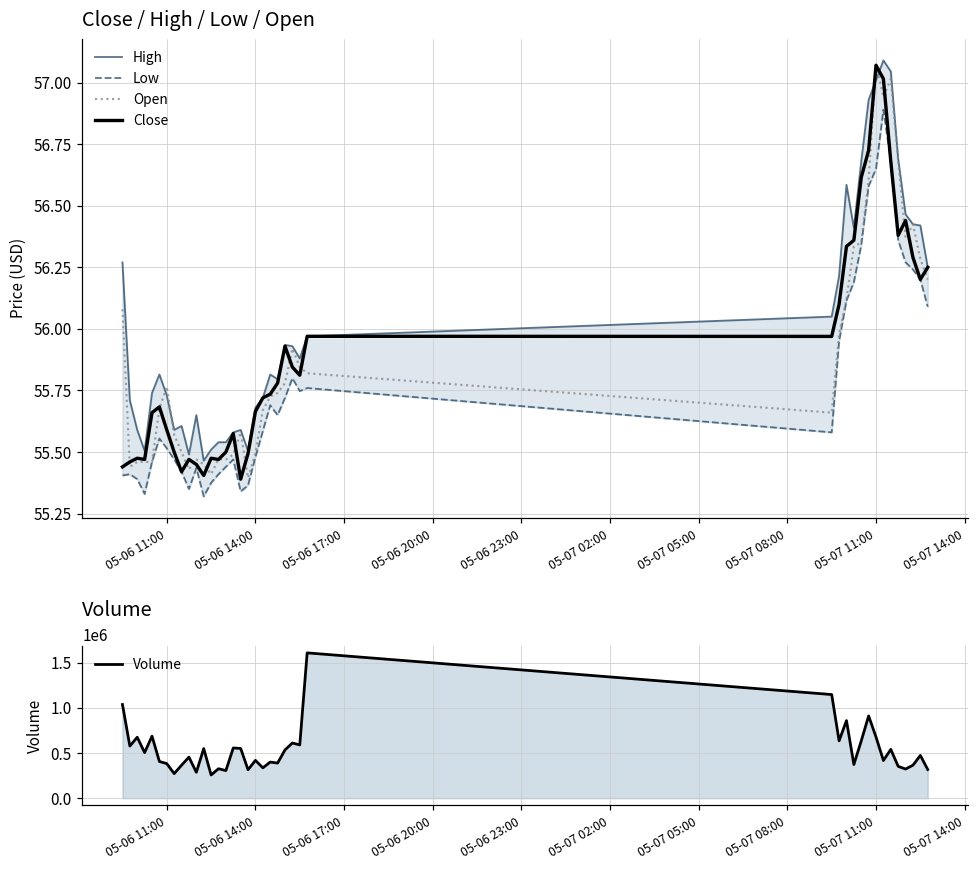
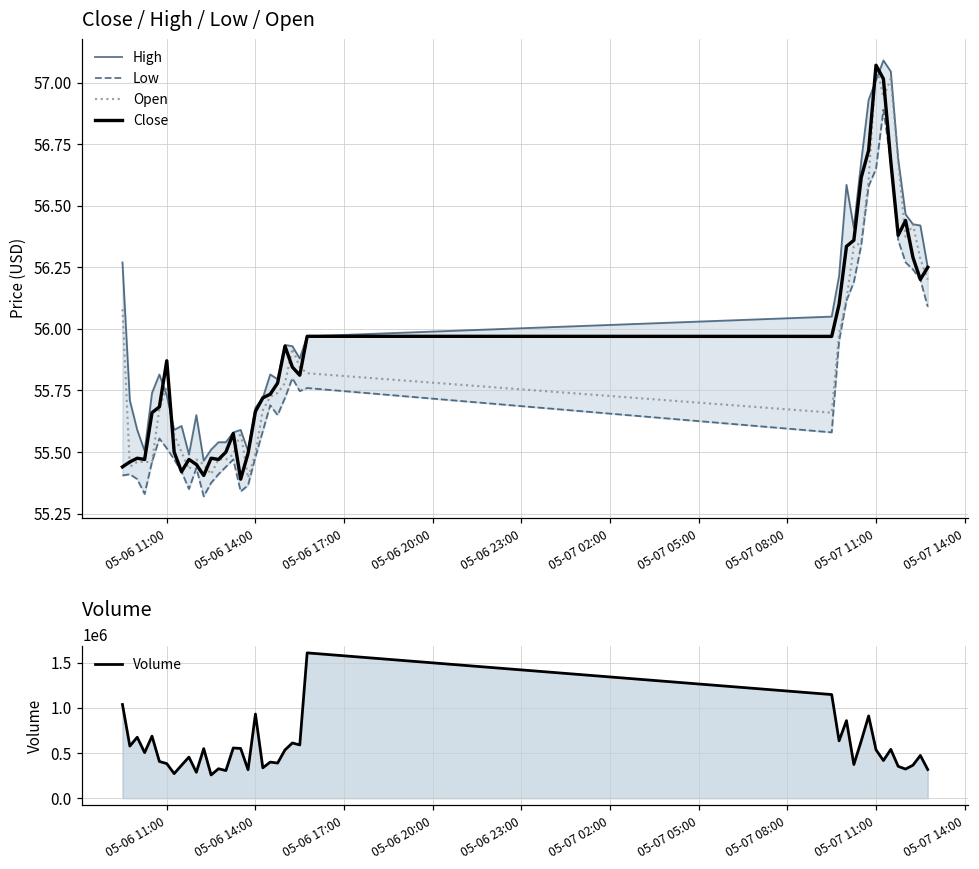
  {
    "Close / High / Low / Open": {
      "Open": {
        "05-06 11:00": 55.77,
        "05-06 14:00": 55.49
      },
      "Close": {
-       "05-06 11:00": 55.59,
+       "05-06 11:00": 55.87,
        "05-06 14:00": 55.67
      }
    },
    "Volume": {
      "05-06 11:00": 400000,
-     "05-06 14:00": 400000,
-     "05-07 11:00": 700000
+     "05-06 14:00": 900000,
+     "05-07 11:00": 500000
    }
  }
